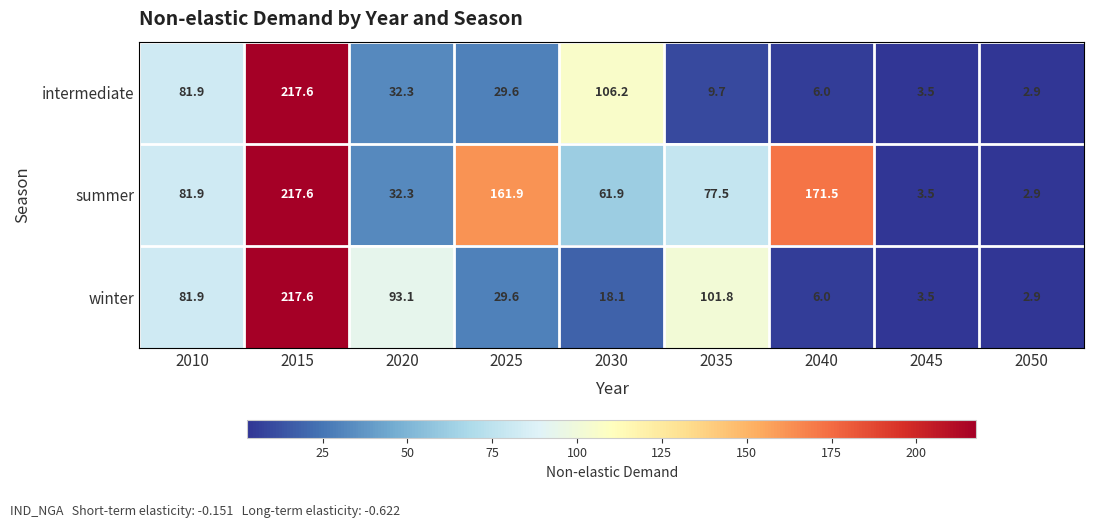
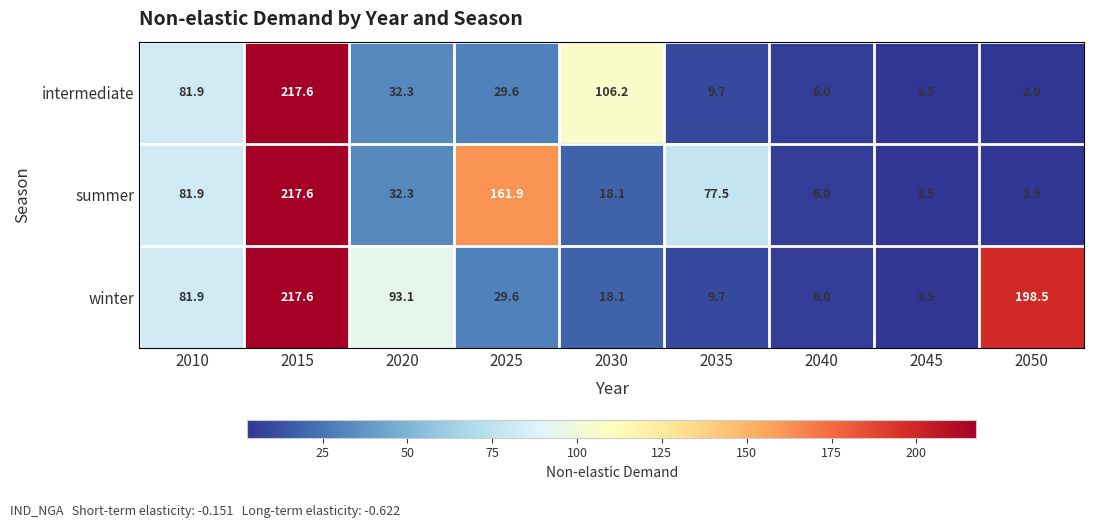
  {
    "intermediate": {
      "2010": 81.9,
      "2015": 217.6,
      "2020": 32.3,
      "2025": 29.6,
      "2030": 106.2,
      "2035": 9.7,
      "2040": 6.0,
      "2045": 3.5,
      "2050": 2.9
    },
    "summer": {
      "2010": 81.9,
      "2015": 217.6,
      "2020": 32.3,
      "2025": 161.9,
-     "2030": 61.9,
+     "2030": 18.1,
      "2035": 77.5,
-     "2040": 171.5,
+     "2040": 6.0,
      "2045": 3.5,
      "2050": 2.9
    },
    "winter": {
      "2010": 81.9,
      "2015": 217.6,
      "2020": 93.1,
      "2025": 29.6,
      "2030": 18.1,
-     "2035": 101.8,
+     "2035": 9.7,
      "2040": 6.0,
      "2045": 3.5,
-     "2050": 2.9
+     "2050": 198.5
    }
  }
